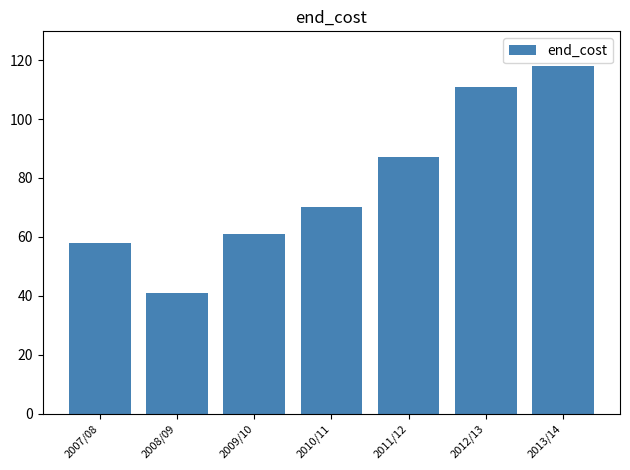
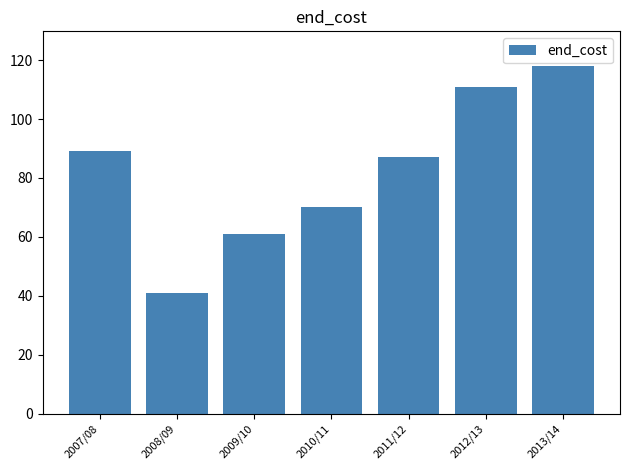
  {
-   "2007/08": 58,
+   "2007/08": 89,
    "2008/09": 41,
    "2009/10": 61,
    "2010/11": 70,
    "2011/12": 87,
    "2012/13": 111,
    "2013/14": 118
  }
